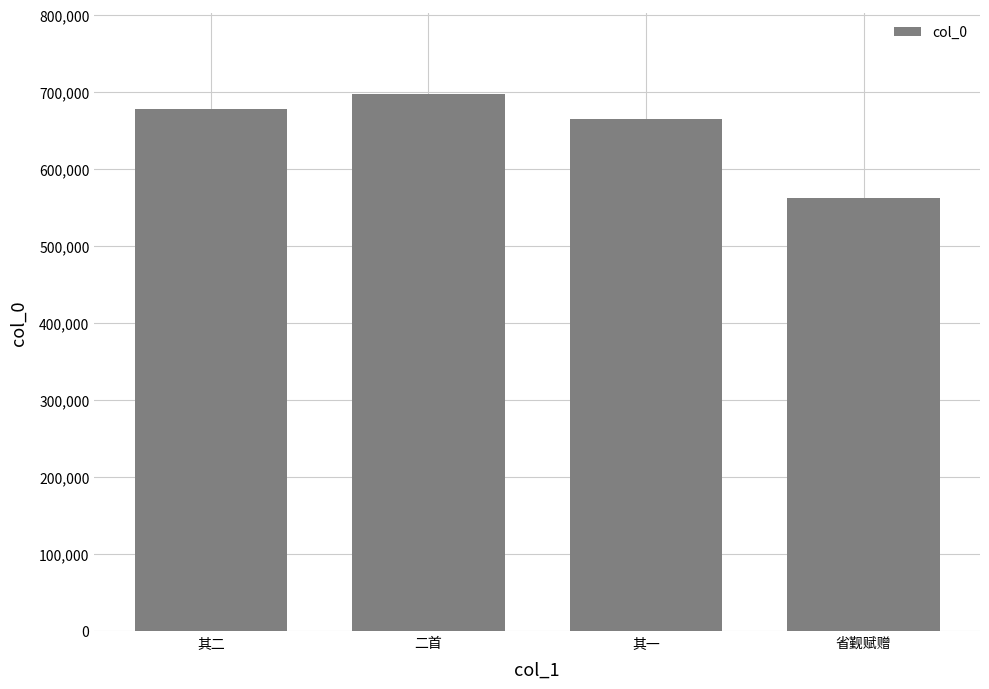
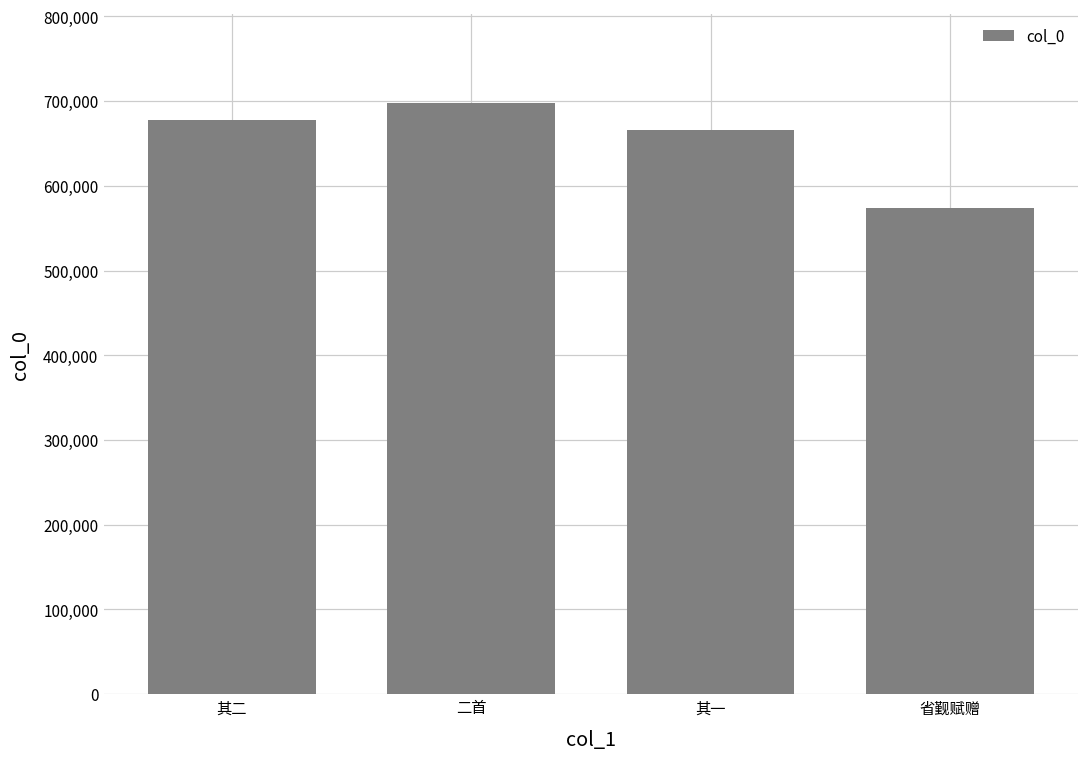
  {
    "其二": "680,000",
    "二首": "700,000",
    "其一": "670,000",
-   "省觐赋赠": "560,000"
+   "省觐赋赠": "570,000"
  }
